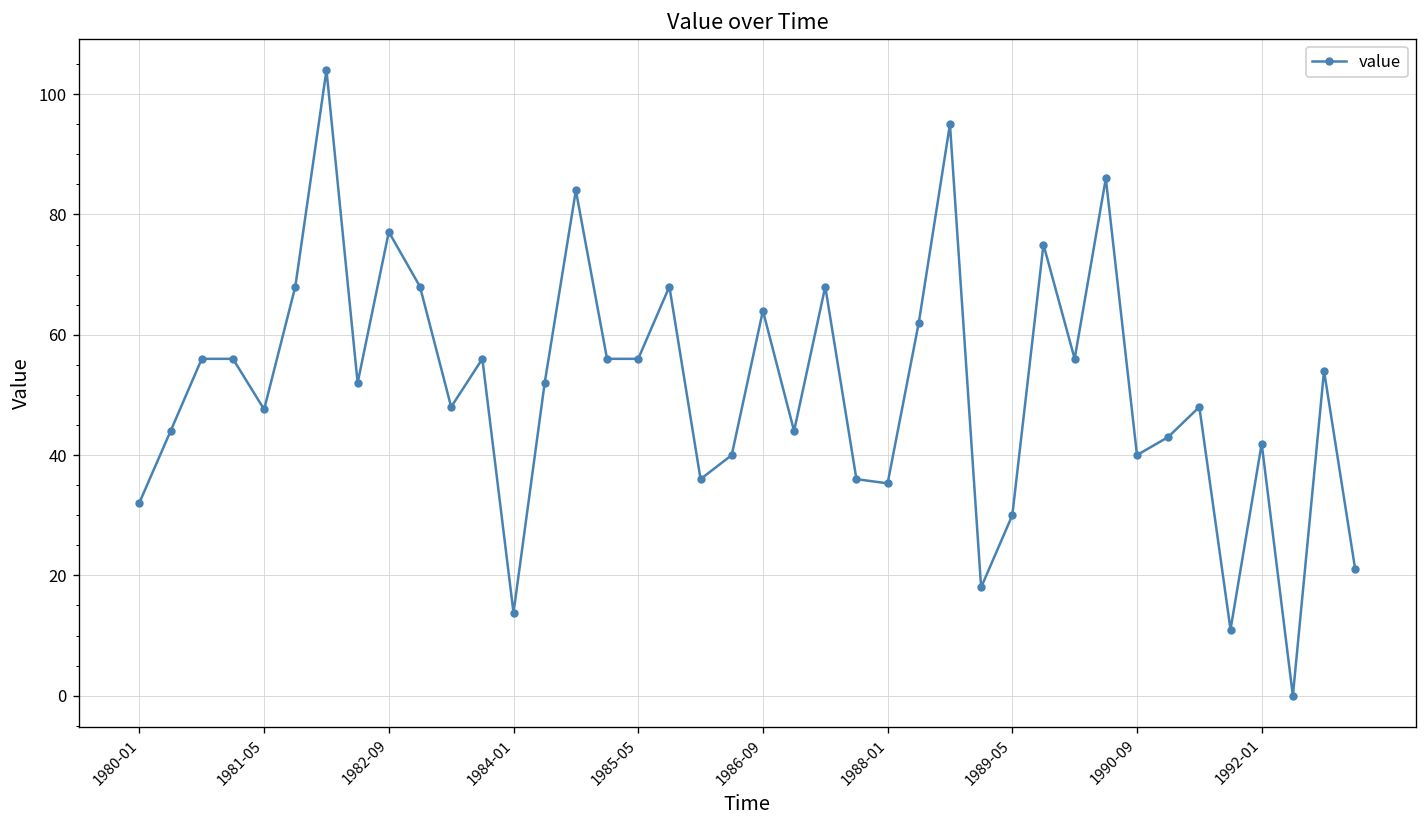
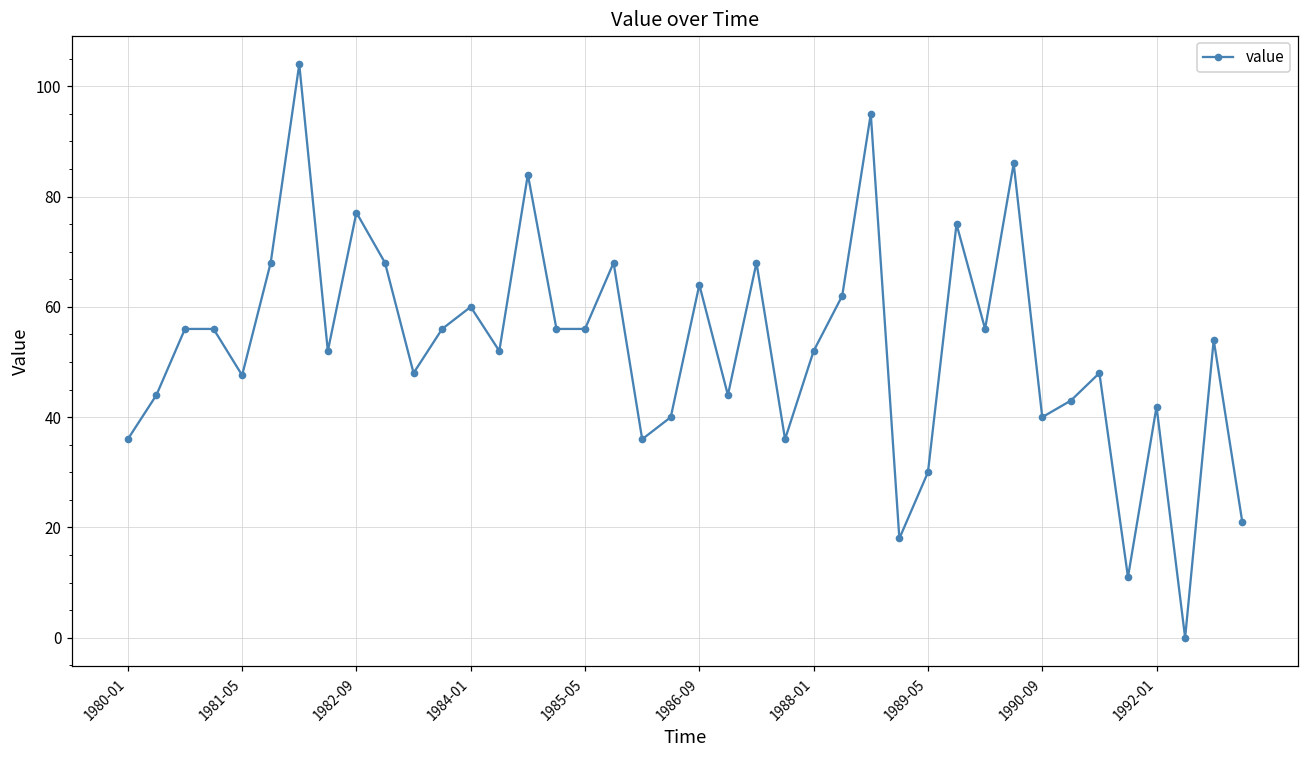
  {
-   "1980-01": 32,
+   "1980-01": 36,
    "1981-05": 48,
    "1982-09": 77,
-   "1984-01": 14,
+   "1984-01": 60,
    "1985-05": 56,
    "1986-09": 64,
-   "1988-01": 35,
+   "1988-01": 52,
    "1989-05": 30,
    "1990-09": 40,
    "1992-01": 42
  }
